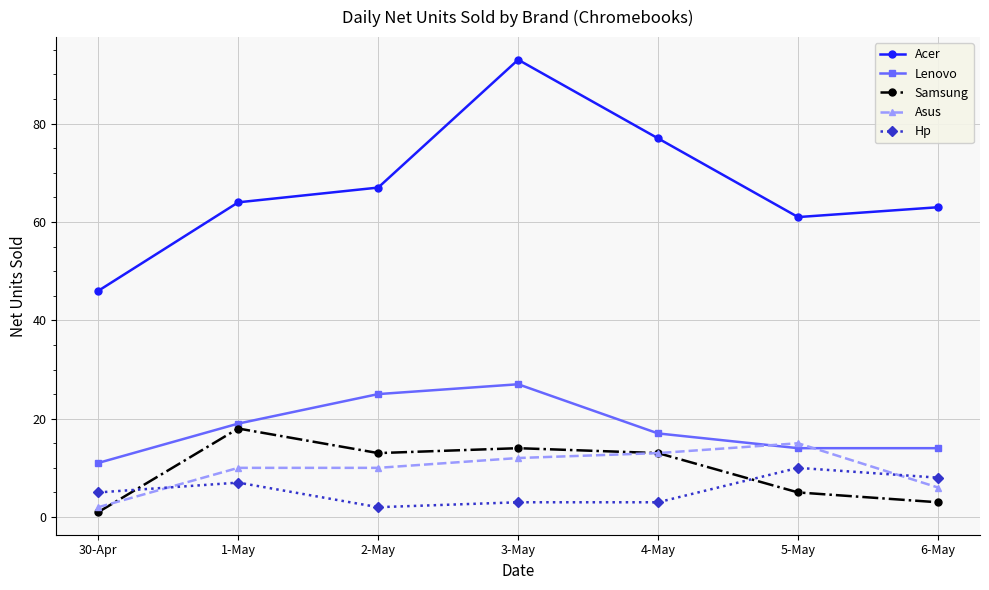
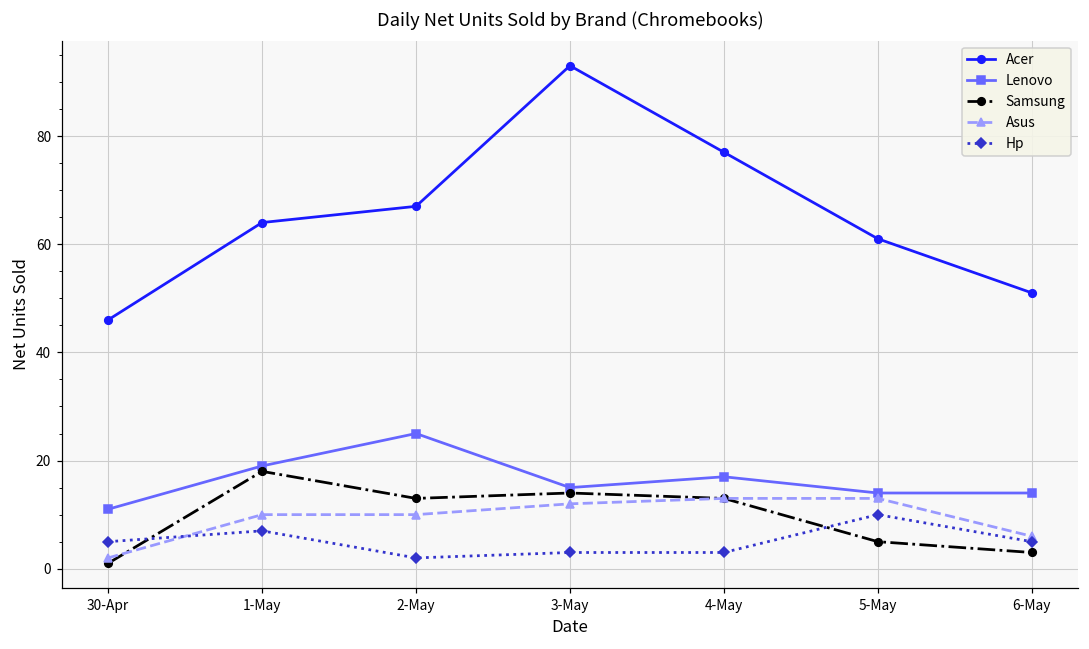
  {
    "Acer": {
      "30-Apr": 46,
      "1-May": 64,
      "2-May": 67,
      "3-May": 93,
      "4-May": 77,
      "5-May": 61,
-     "6-May": 63
+     "6-May": 51
    },
    "Lenovo": {
      "30-Apr": 11,
      "1-May": 19,
      "2-May": 25,
-     "3-May": 27,
+     "3-May": 15,
      "4-May": 17,
      "5-May": 14,
      "6-May": 14
    },
    "Samsung": {
      "30-Apr": 1,
      "1-May": 18,
      "2-May": 13,
      "3-May": 14,
      "5-May": 5,
      "6-May": 3
    },
    "Asus": {
      "30-Apr": 2,
      "1-May": 10,
      "2-May": 10,
      "3-May": 12,
-     "5-May": 15,
+     "5-May": 13,
      "6-May": 6
    },
    "Hp": {
      "30-Apr": 5,
      "1-May": 7,
      "2-May": 2,
      "3-May": 3,
      "4-May": 3,
      "5-May": 10,
-     "6-May": 8
+     "6-May": 5
    }
  }
